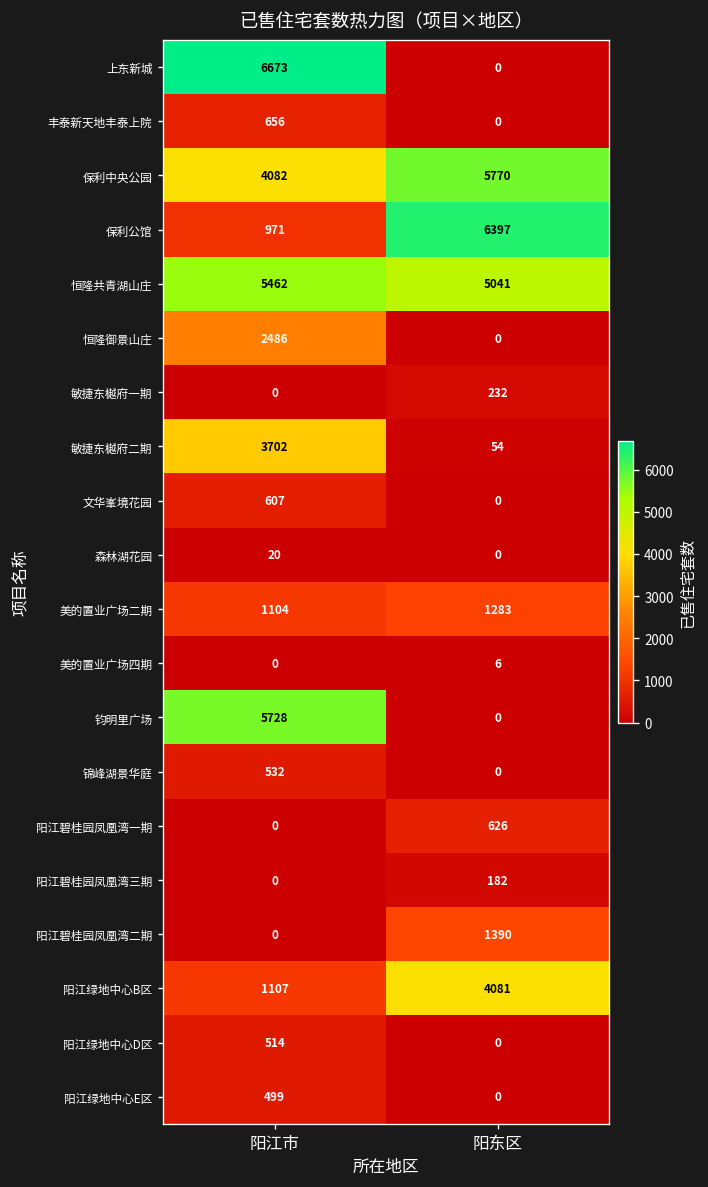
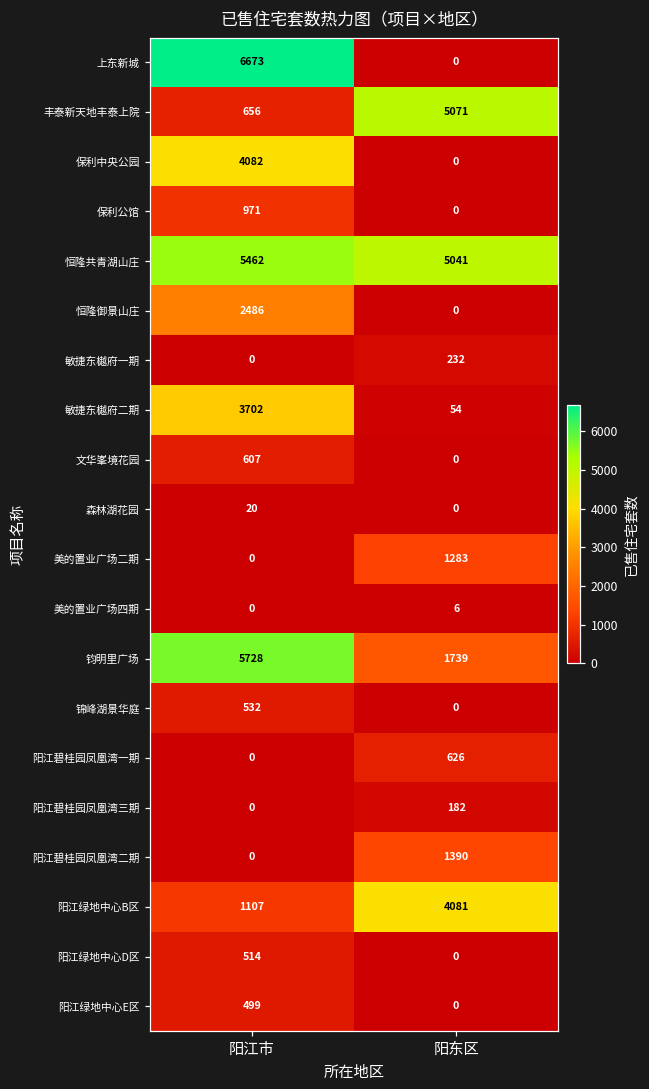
  {
    "上东新城": {
      "阳江市": 6673,
      "阳东区": 0
    },
    "丰泰新天地丰泰上院": {
      "阳江市": 656,
-     "阳东区": 0
+     "阳东区": 5071
    },
    "保利中央公园": {
      "阳江市": 4082,
-     "阳东区": 5770
+     "阳东区": 0
    },
    "保利公馆": {
      "阳江市": 971,
-     "阳东区": 6397
+     "阳东区": 0
    },
    "恒隆共青湖山庄": {
      "阳江市": 5462,
      "阳东区": 5041
    },
    "恒隆御景山庄": {
      "阳江市": 2486,
      "阳东区": 0
    },
    "敏捷东樾府一期": {
      "阳江市": 0,
      "阳东区": 232
    },
    "敏捷东樾府二期": {
      "阳江市": 3702,
      "阳东区": 54
    },
    "文华峯境花园": {
      "阳江市": 607,
      "阳东区": 0
    },
    "森林湖花园": {
      "阳江市": 20,
      "阳东区": 0
    },
    "美的置业广场二期": {
-     "阳江市": 1104,
+     "阳江市": 0,
      "阳东区": 1283
    },
    "美的置业广场四期": {
      "阳江市": 0,
      "阳东区": 6
    },
    "钧明里广场": {
      "阳江市": 5728,
-     "阳东区": 0
+     "阳东区": 1739
    },
    "锦峰湖景华庭": {
      "阳江市": 532,
      "阳东区": 0
    },
    "阳江碧桂园凤凰湾一期": {
      "阳江市": 0,
      "阳东区": 626
    },
    "阳江碧桂园凤凰湾三期": {
      "阳江市": 0,
      "阳东区": 182
    },
    "阳江碧桂园凤凰湾二期": {
      "阳江市": 0,
      "阳东区": 1390
    },
    "阳江绿地中心B区": {
      "阳江市": 1107,
      "阳东区": 4081
    },
    "阳江绿地中心D区": {
      "阳江市": 514,
      "阳东区": 0
    },
    "阳江绿地中心E区": {
      "阳江市": 499,
      "阳东区": 0
    }
  }
